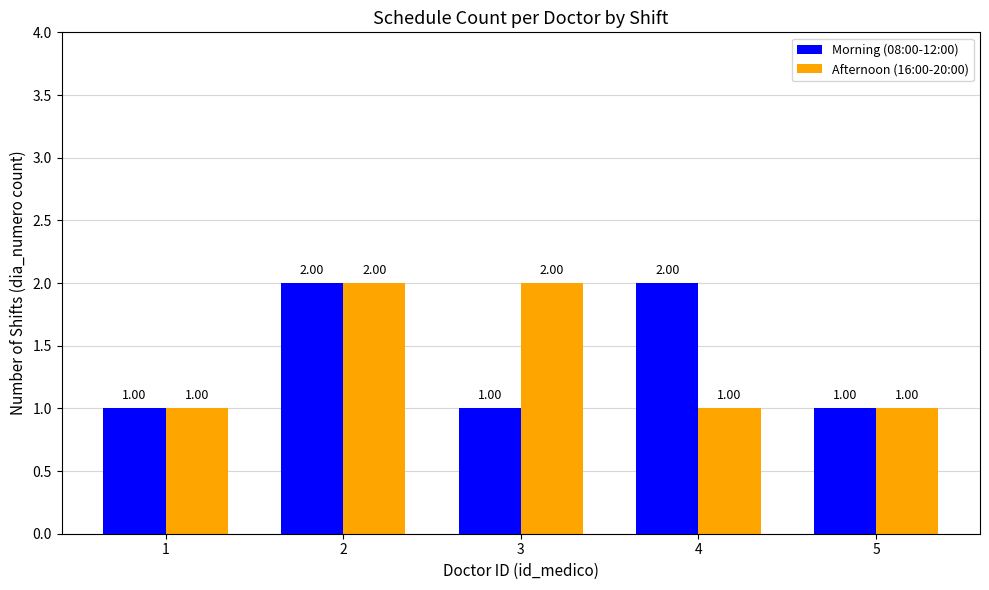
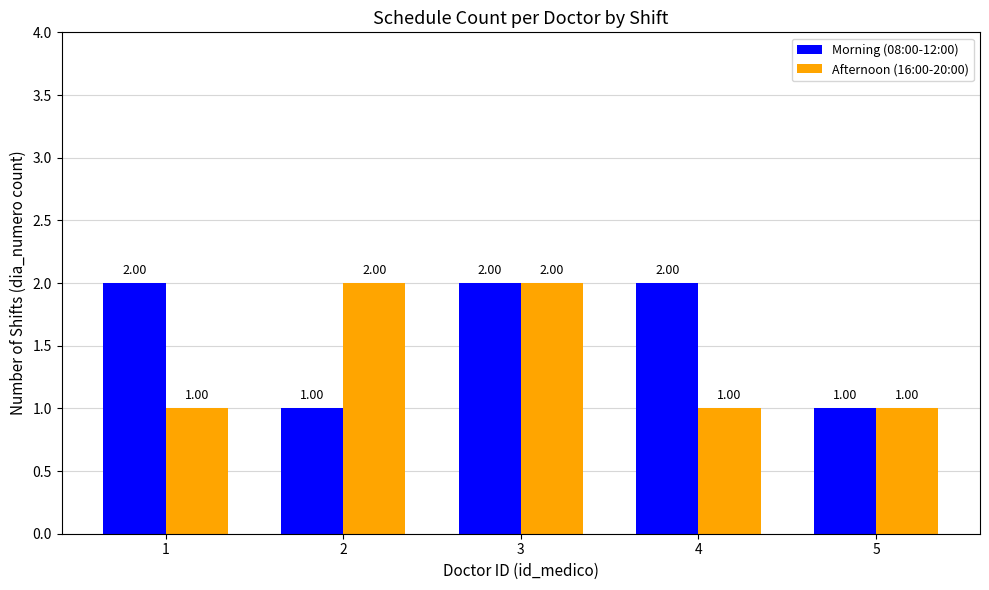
  {
    "Morning (08:00-12:00)": {
-     "1": 1.00,
-     "2": 2.00,
-     "3": 1.00,
+     "1": 2.00,
+     "2": 1.00,
+     "3": 2.00,
      "4": 2.00,
      "5": 1.00
    },
    "Afternoon (16:00-20:00)": {
      "1": 1.00,
      "2": 2.00,
      "3": 2.00,
      "4": 1.00,
      "5": 1.00
    }
  }
